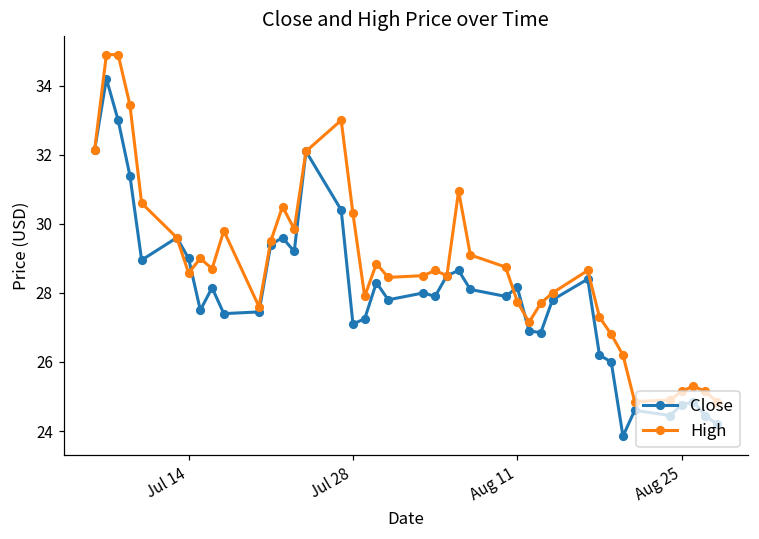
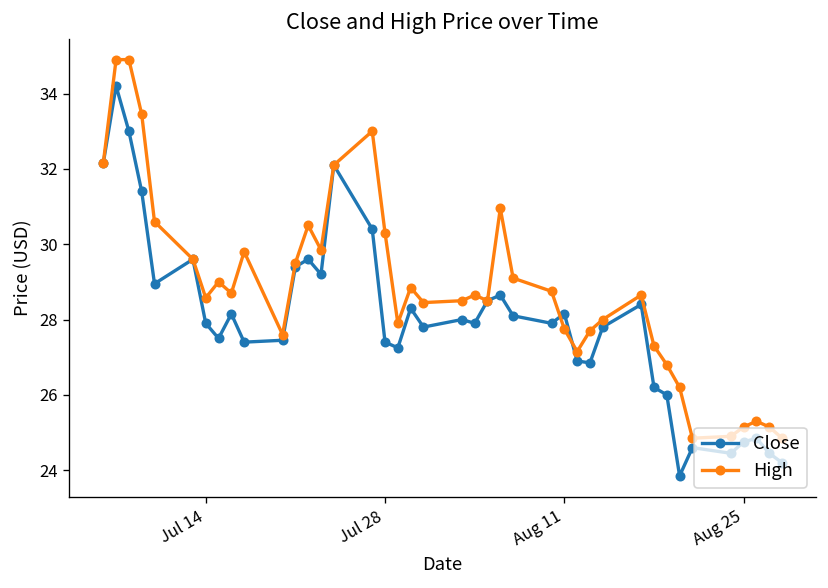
  {
    "Close": {
-     "Jul 14": 29.0,
-     "Jul 28": 27.1,
+     "Jul 14": 27.9,
+     "Jul 28": 27.4,
      "Aug 11": 28.2
    },
    "High": {
      "Jul 14": 28.6,
      "Jul 28": 30.3,
      "Aug 11": 27.8
    }
  }
